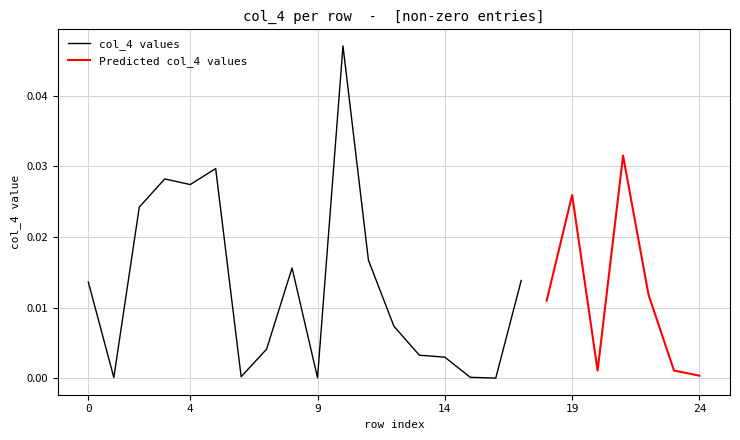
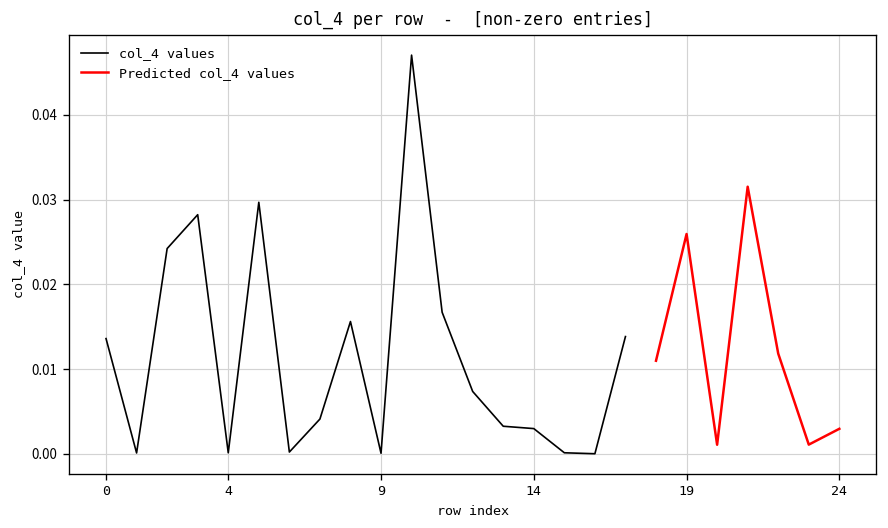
  {
    "col_4 values": {
      "0": 0.014,
-     "4": 0.027,
+     "4": 0.000,
      "9": 0.000,
      "14": 0.003
    },
    "Predicted col_4 values": {
      "19": 0.026,
-     "24": 0.000
+     "24": 0.003
    }
  }
